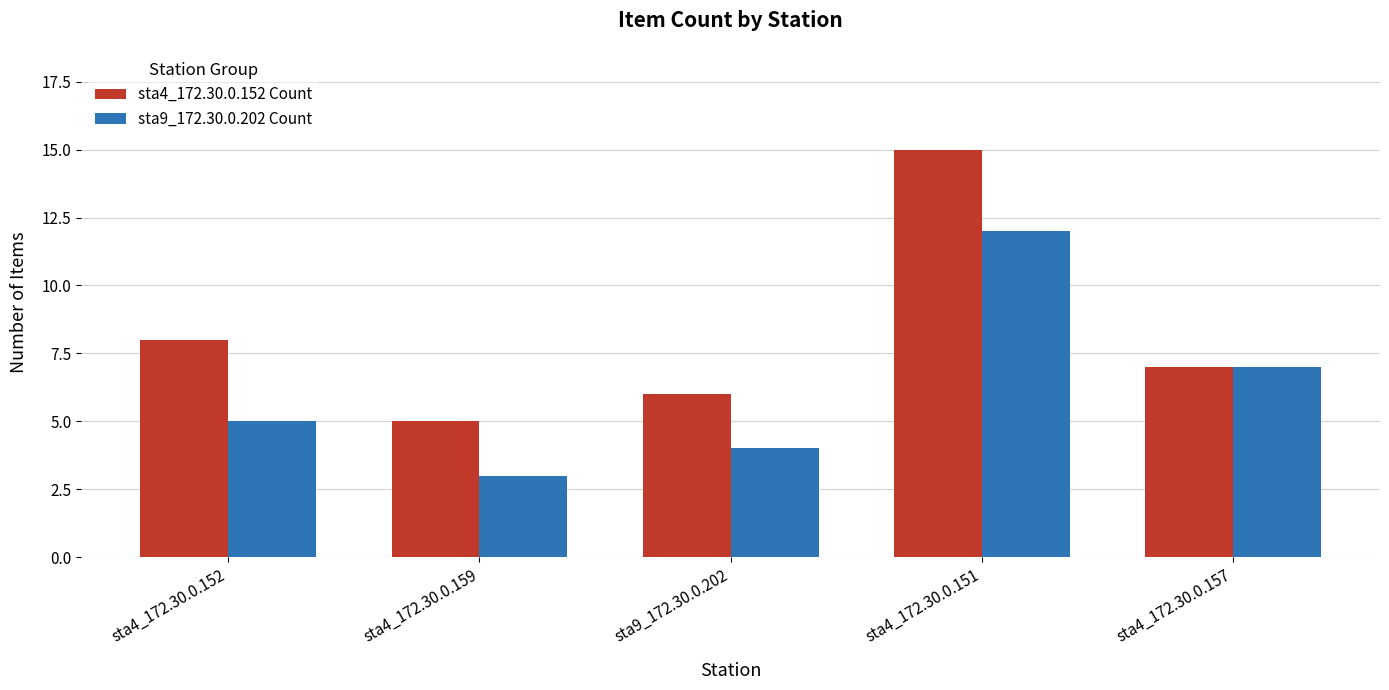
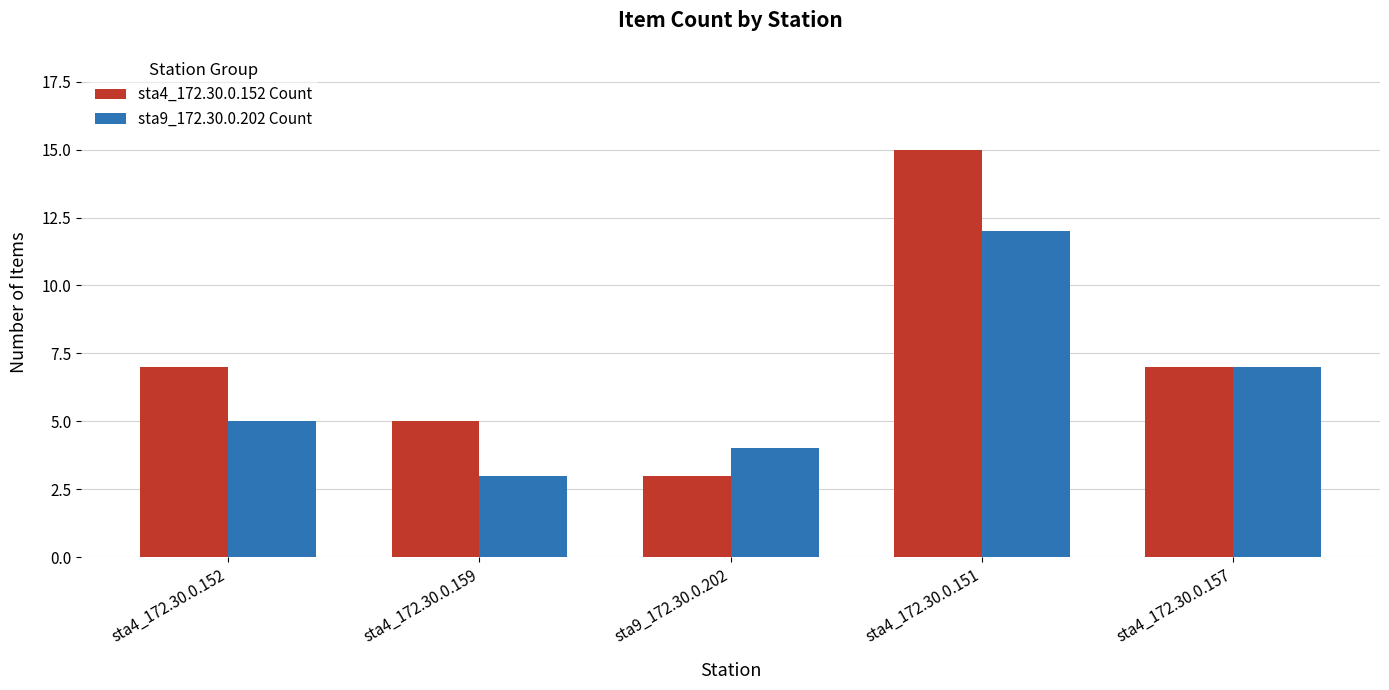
  {
    "sta4_172.30.0.152 Count": {
-     "sta4_172.30.0.152": 8,
+     "sta4_172.30.0.152": 7,
      "sta4_172.30.0.159": 5,
-     "sta9_172.30.0.202": 6,
+     "sta9_172.30.0.202": 3,
      "sta4_172.30.0.151": 15,
      "sta4_172.30.0.157": 7
    },
    "sta9_172.30.0.202 Count": {
      "sta4_172.30.0.152": 5,
      "sta4_172.30.0.159": 3,
      "sta9_172.30.0.202": 4,
      "sta4_172.30.0.151": 12,
      "sta4_172.30.0.157": 7
    }
  }
